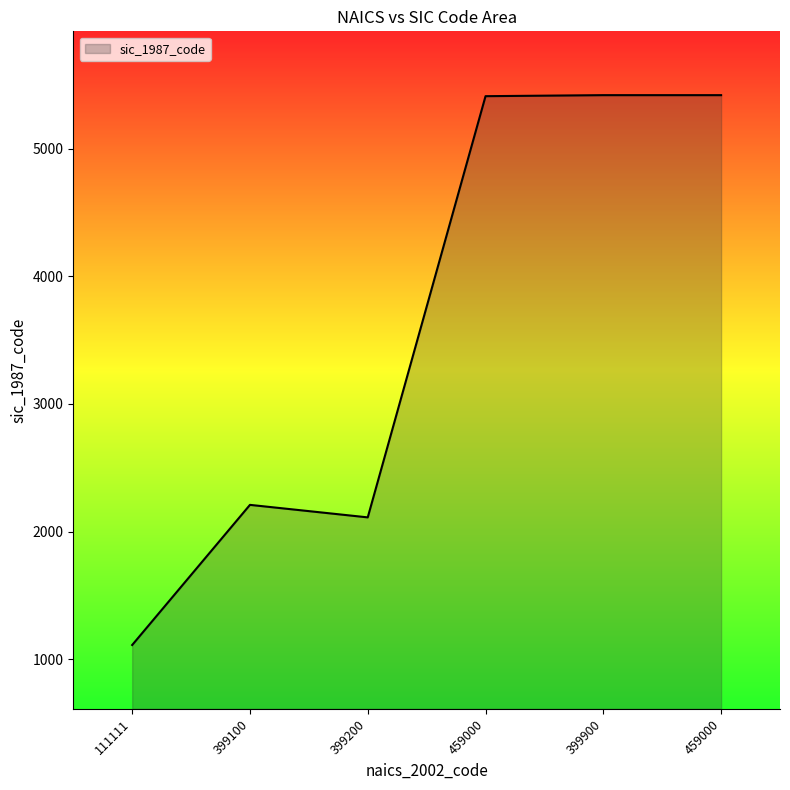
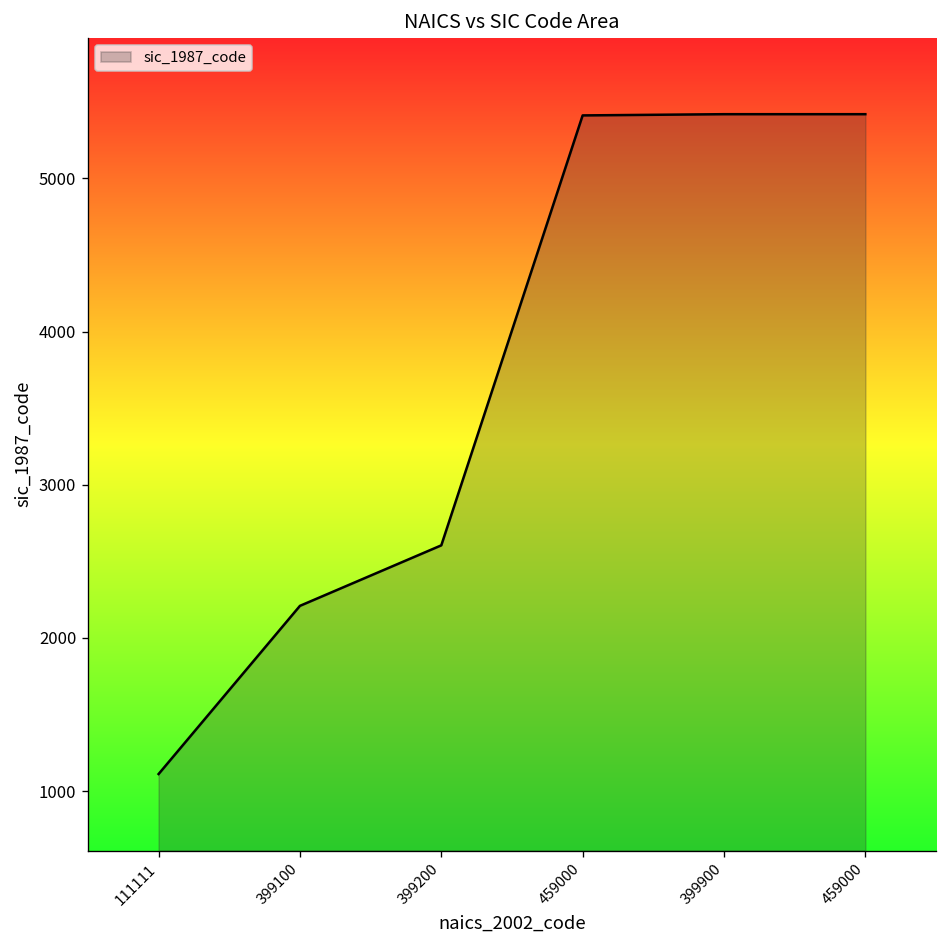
  {
    "111111": 1110,
    "399100": 2210,
-   "399200": 2110,
+   "399200": 2600,
    "399900": 5420
  }
